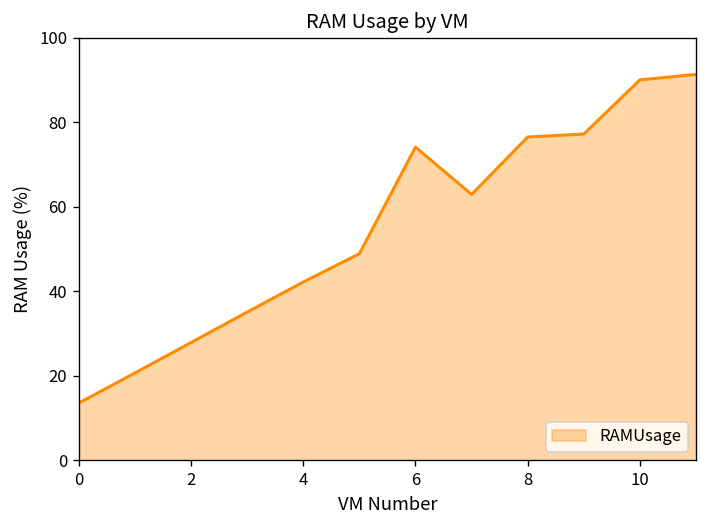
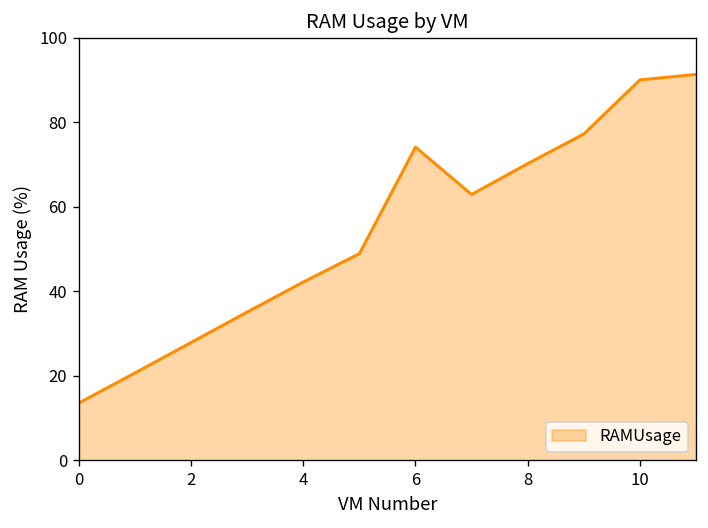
  {
    "0": 14,
    "2": 28,
    "4": 42,
    "6": 74,
-   "8": 77,
+   "8": 70,
    "10": 90
  }
